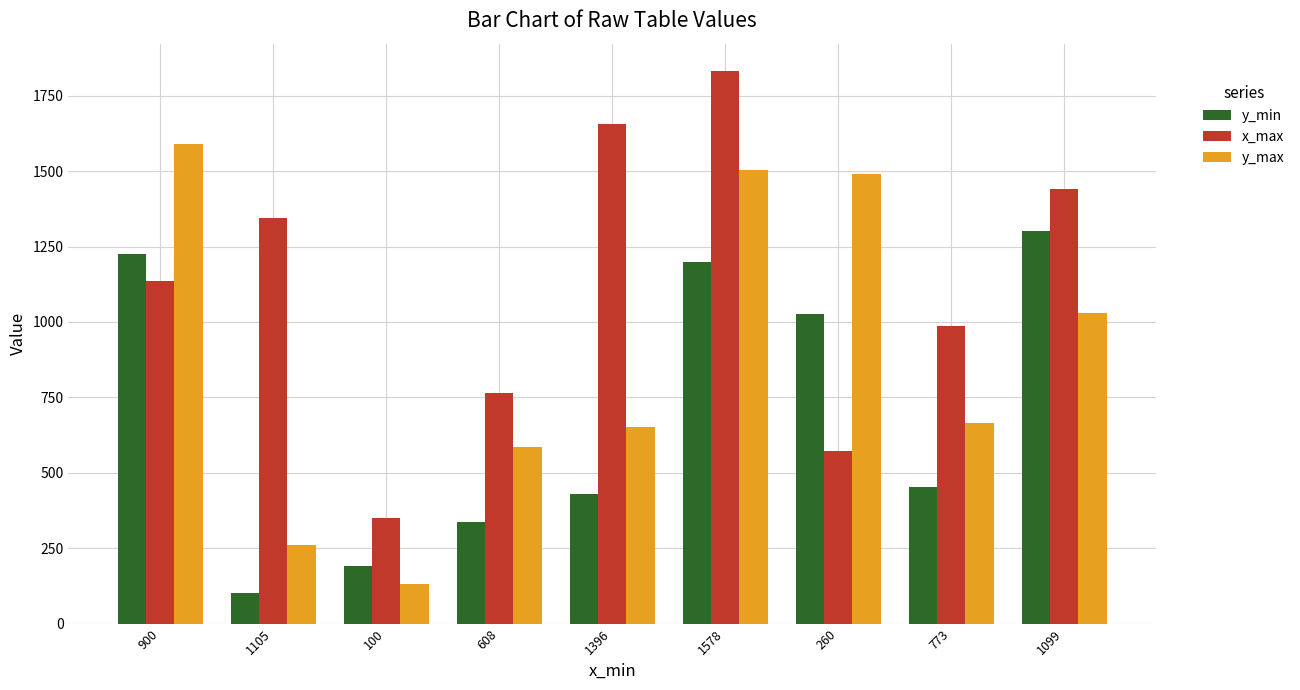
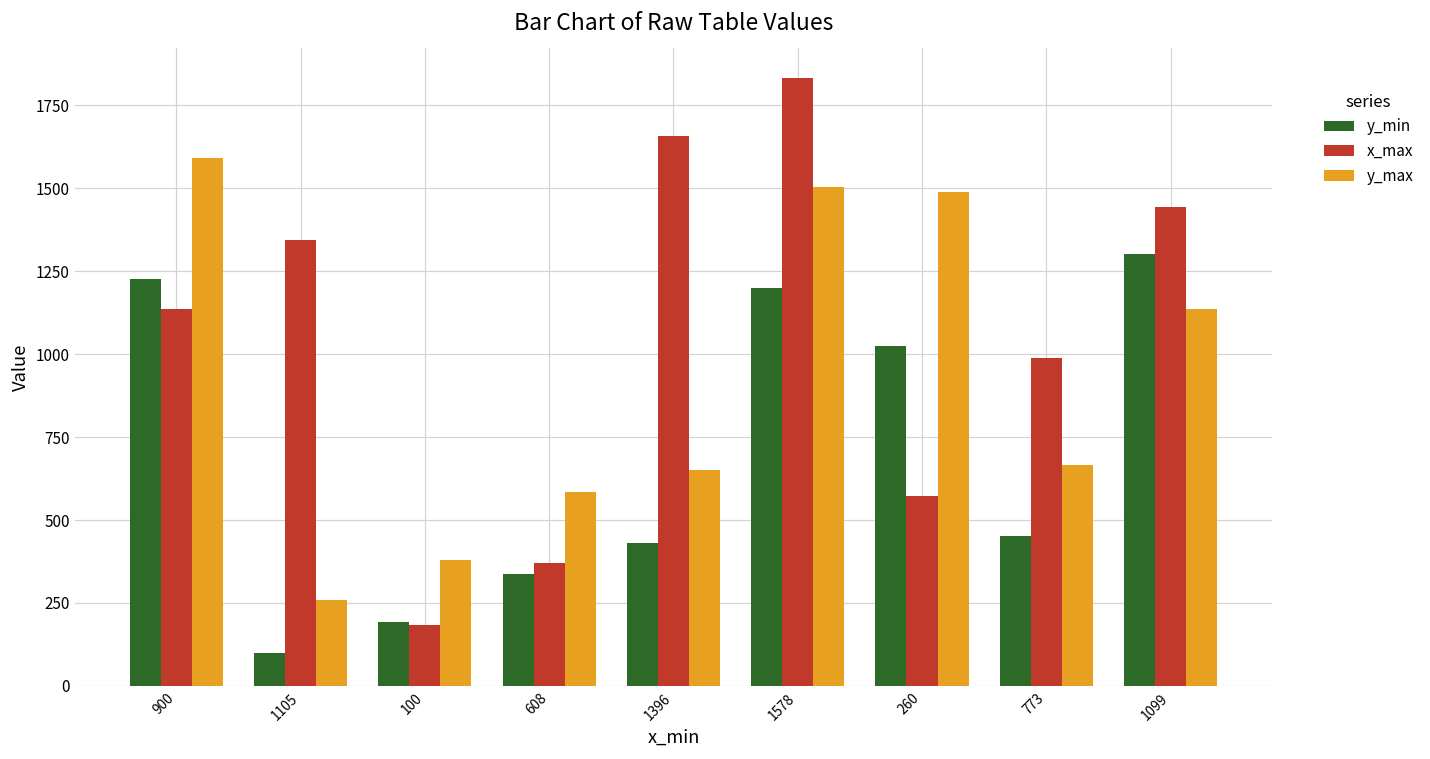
  {
    "y_min": {
      "900": 1230,
      "1105": 100,
      "100": 190,
      "608": 340,
      "1396": 430,
      "1578": 1200,
      "260": 1030,
      "773": 450,
      "1099": 1300
    },
    "x_max": {
      "900": 1140,
      "1105": 1350,
-     "100": 350,
-     "608": 770,
+     "100": 180,
+     "608": 370,
      "1396": 1660,
      "1578": 1830,
      "260": 570,
      "773": 990,
      "1099": 1440
    },
    "y_max": {
      "900": 1590,
      "1105": 260,
-     "100": 130,
+     "100": 380,
      "608": 590,
      "1396": 650,
      "1578": 1500,
      "260": 1490,
      "773": 670,
-     "1099": 1030
+     "1099": 1140
    }
  }
